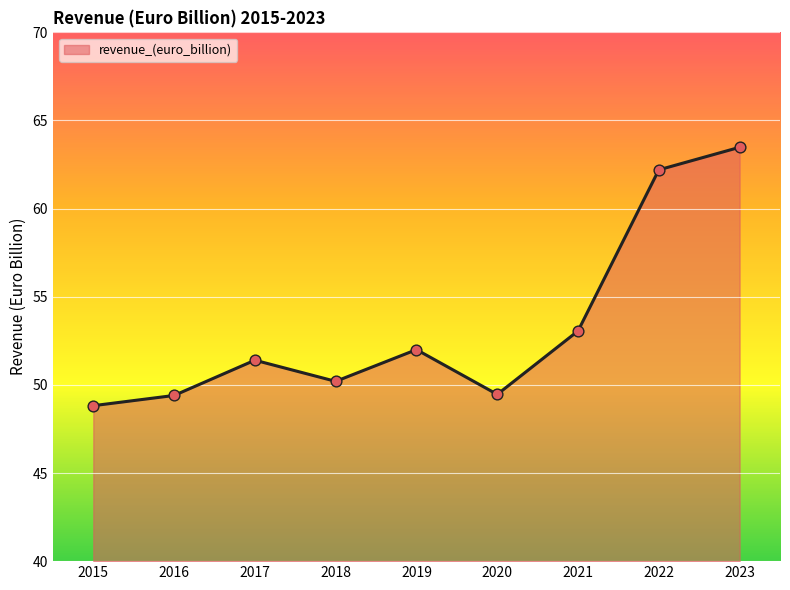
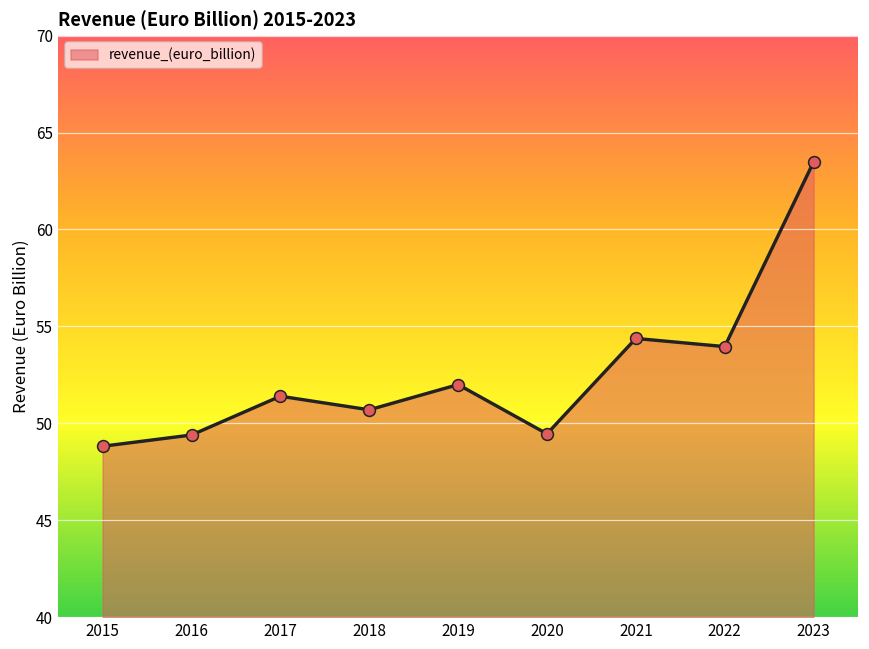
  {
    "2015": 48.8,
    "2016": 49.4,
    "2017": 51.4,
-   "2018": 50.2,
+   "2018": 50.7,
    "2019": 52.0,
    "2020": 49.5,
-   "2021": 53.1,
-   "2022": 62.2,
+   "2021": 54.4,
+   "2022": 54.0,
    "2023": 63.5
  }
